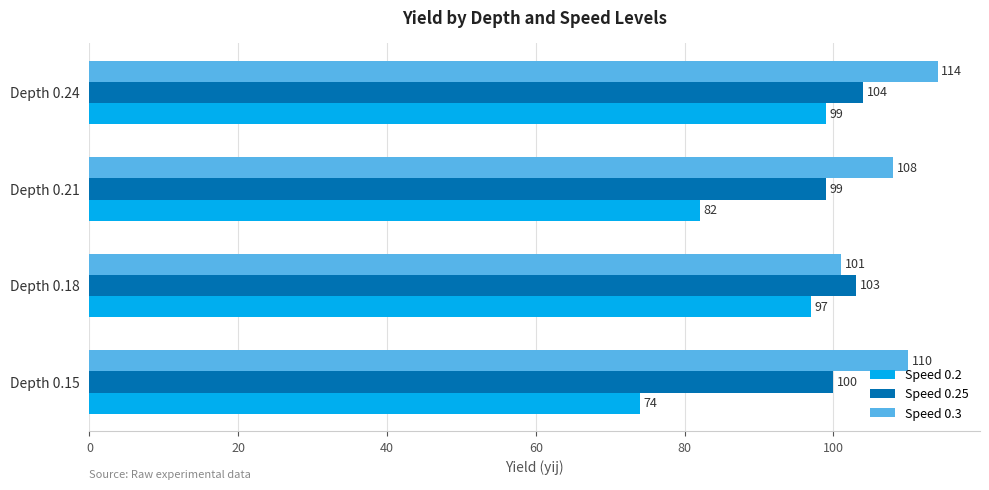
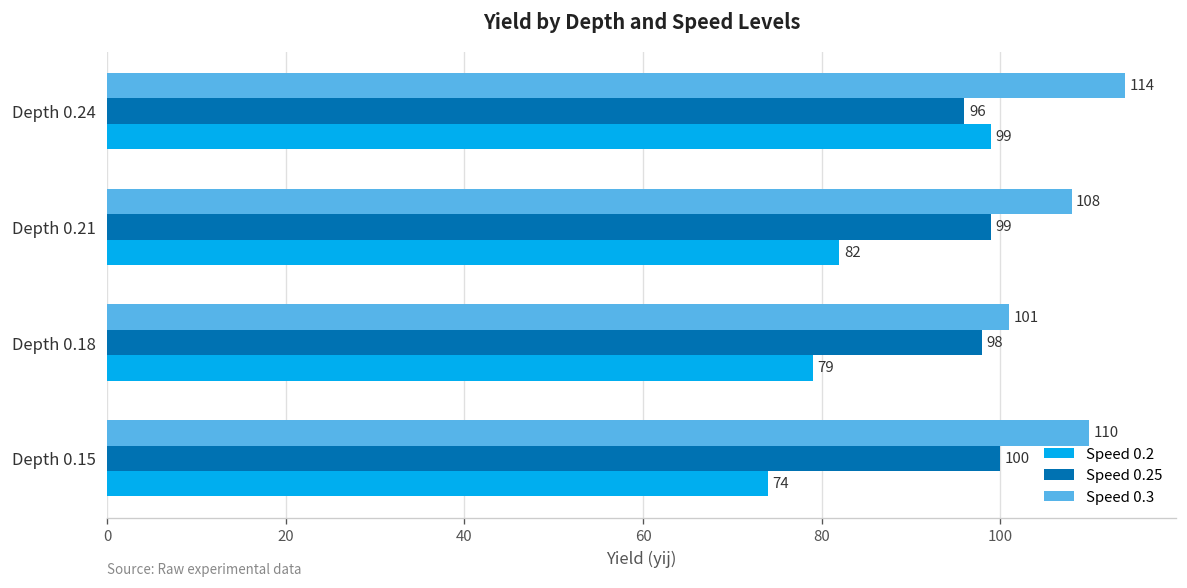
  {
    "Speed 0.2": {
      "Depth 0.24": 99,
      "Depth 0.21": 82,
-     "Depth 0.18": 97,
+     "Depth 0.18": 79,
      "Depth 0.15": 74
    },
    "Speed 0.25": {
-     "Depth 0.24": 104,
+     "Depth 0.24": 96,
      "Depth 0.21": 99,
-     "Depth 0.18": 103,
+     "Depth 0.18": 98,
      "Depth 0.15": 100
    },
    "Speed 0.3": {
      "Depth 0.24": 114,
      "Depth 0.21": 108,
      "Depth 0.18": 101,
      "Depth 0.15": 110
    }
  }
